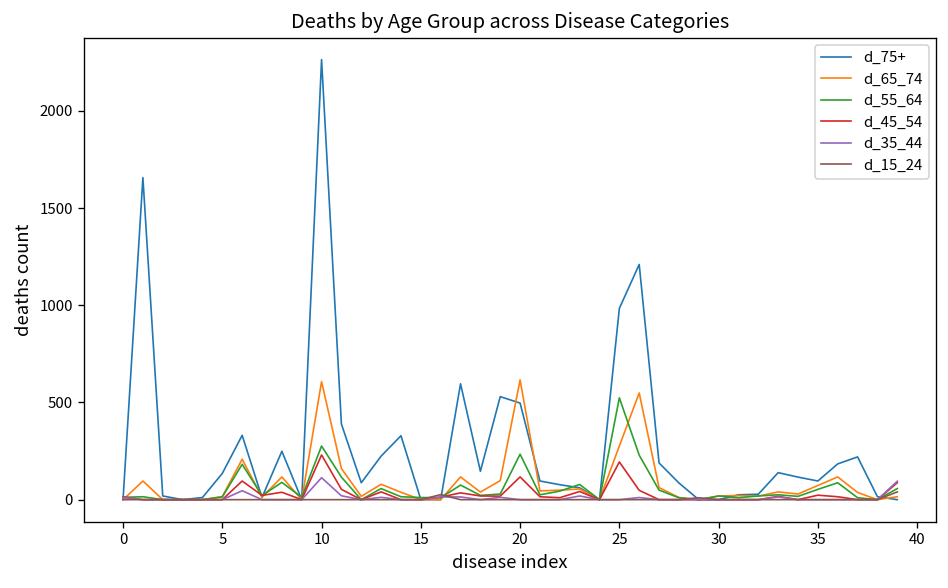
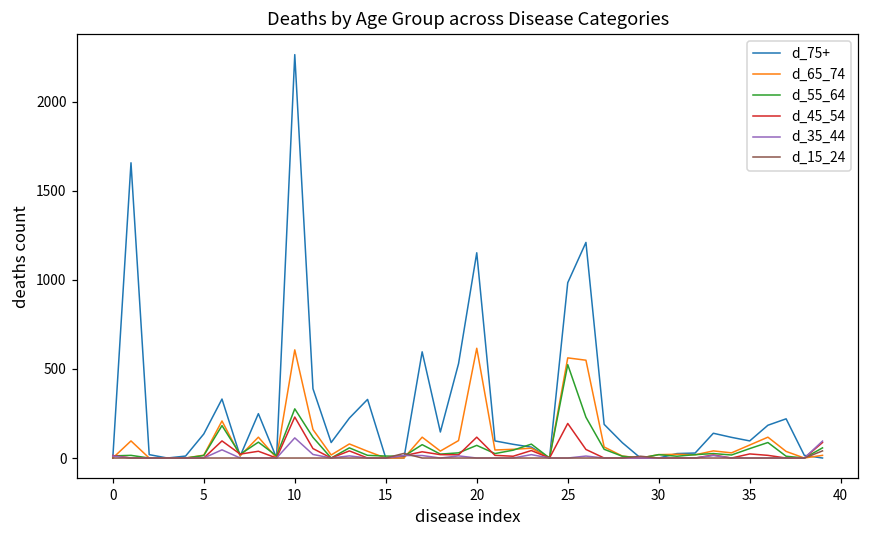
  {
    "d_75+": {
      "5": 140,
      "10": 2260,
-     "20": 500,
+     "20": 1150,
      "25": 980,
      "35": 100
    },
    "d_65_74": {
      "10": 610,
      "20": 620,
-     "25": 280,
+     "25": 560,
      "35": 70
    },
    "d_55_64": {
      "10": 280,
-     "20": 230,
+     "20": 70,
      "25": 520,
      "35": 50
    },
    "d_45_54": {
      "10": 230,
      "20": 120,
      "25": 190,
      "35": 20
    },
    "d_35_44": {
      "10": 110
    },
    "d_15_24": {
      "10": 0
    }
  }
